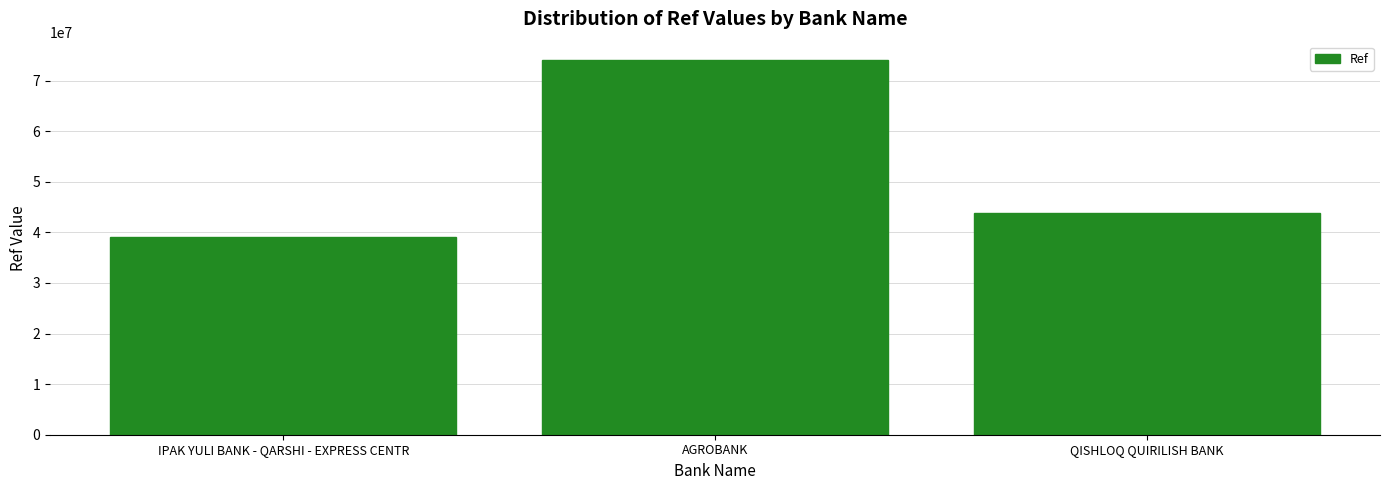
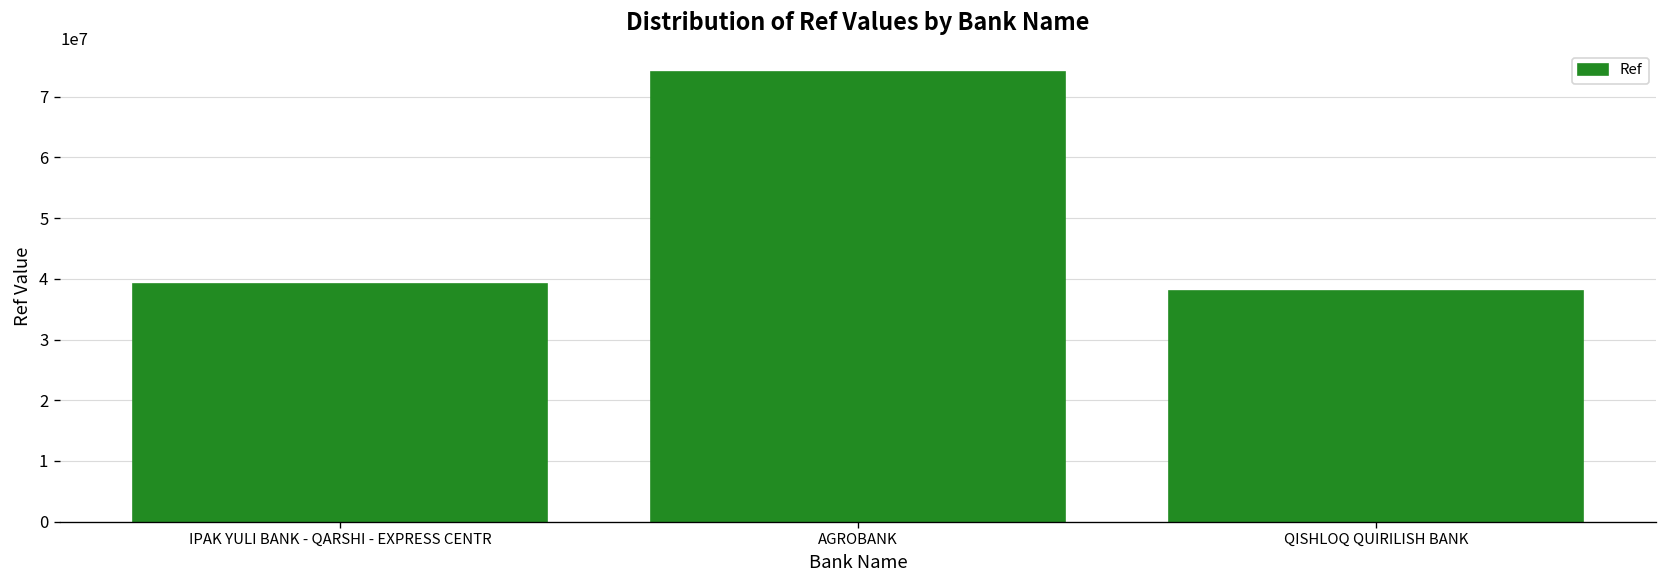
  {
    "IPAK YULI BANK - QARSHI - EXPRESS CENTR": 39000000,
    "AGROBANK": 74000000,
-   "QISHLOQ QUIRILISH BANK": 44000000
+   "QISHLOQ QUIRILISH BANK": 38000000
  }
